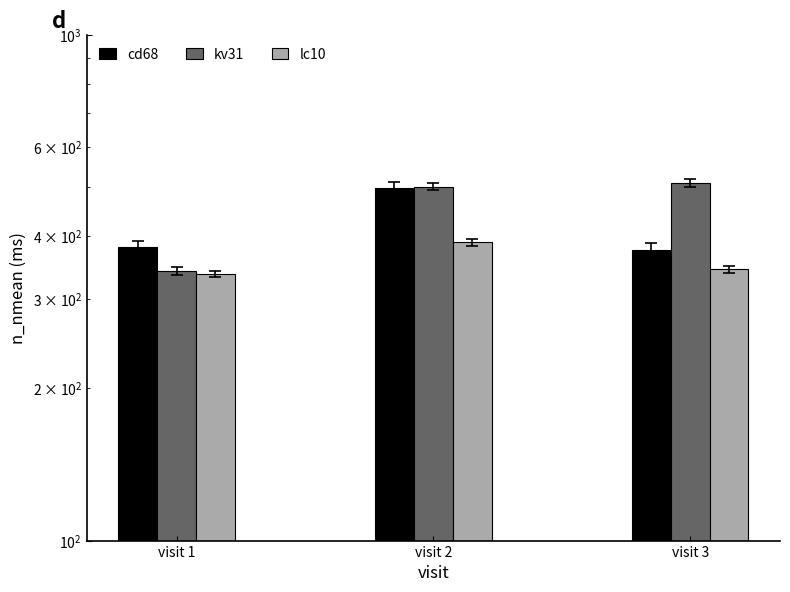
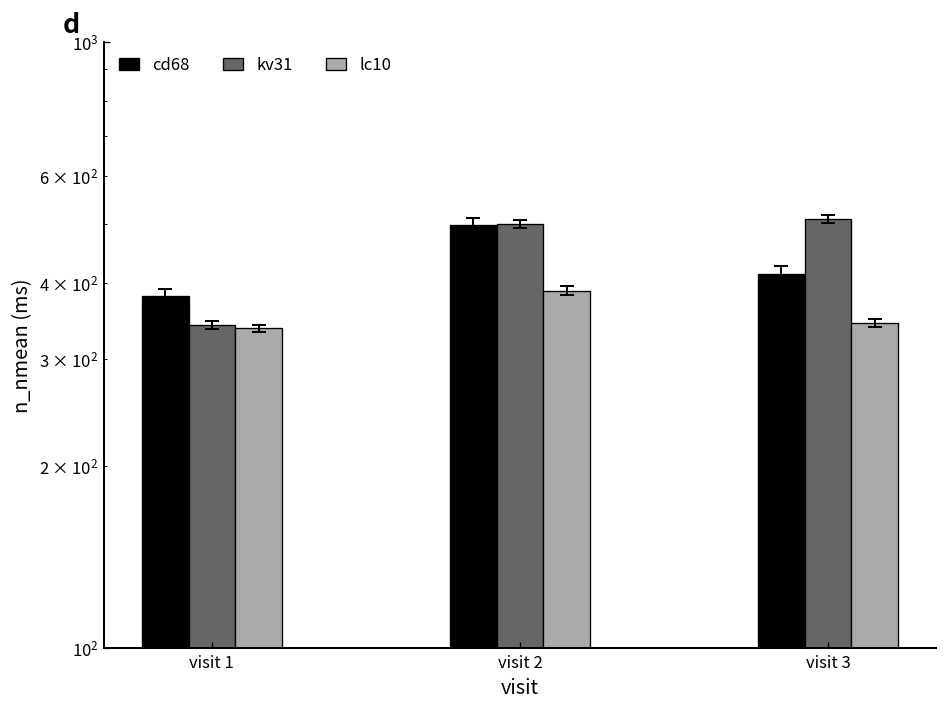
  {
    "cd68": {
      "visit 1": 380,
      "visit 2": 500,
-     "visit 3": 380
+     "visit 3": 410
    },
    "kv31": {
      "visit 1": 340,
      "visit 2": 500,
      "visit 3": 510
    },
    "lc10": {
      "visit 1": 340,
      "visit 2": 390,
      "visit 3": 340
    }
  }
